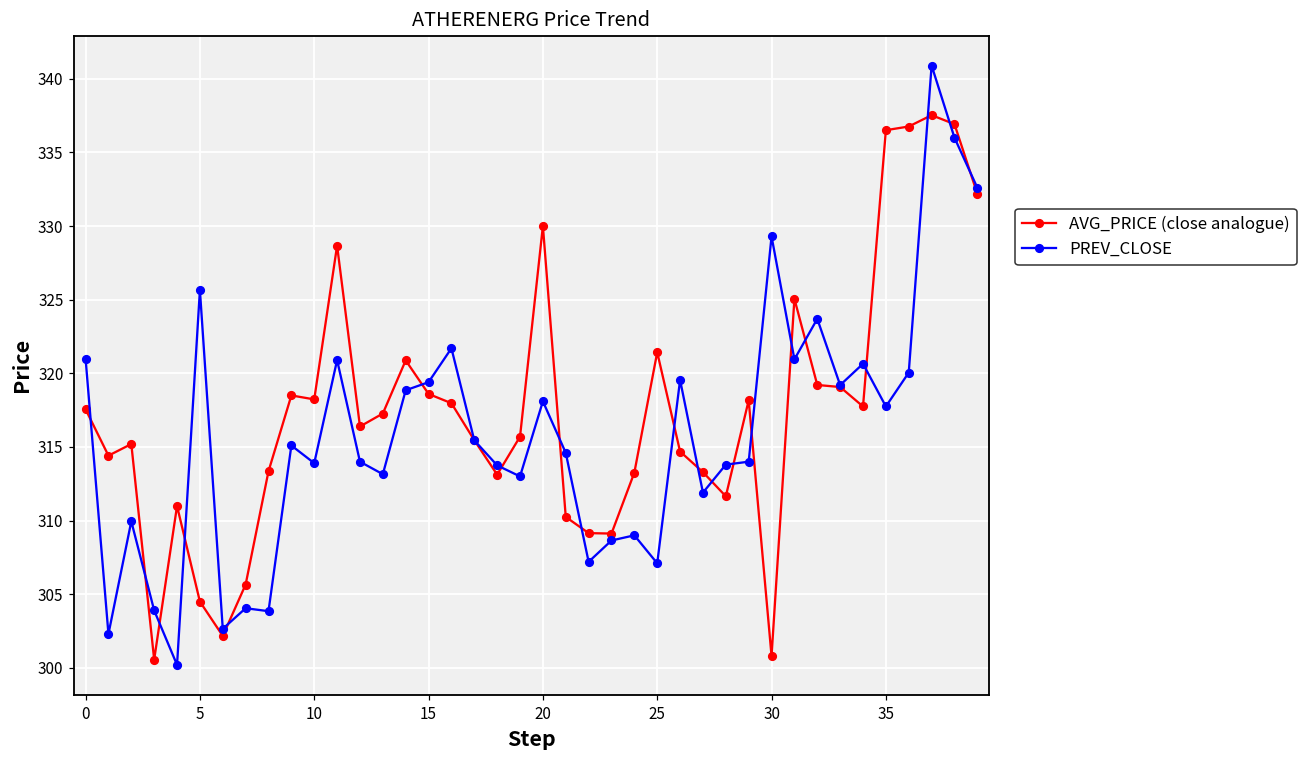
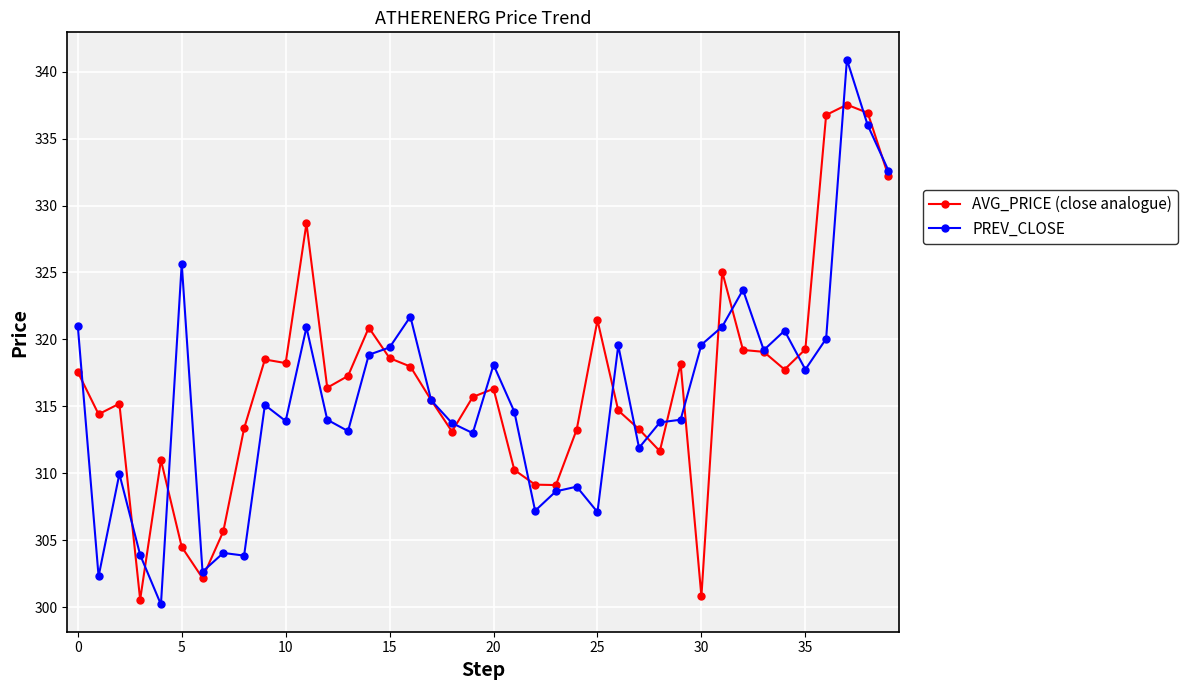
  {
    "AVG_PRICE (close analogue)": {
      "0": 317.6,
      "5": 304.5,
      "10": 318.2,
      "15": 318.6,
-     "20": 330.0,
+     "20": 316.3,
      "25": 321.4,
      "30": 300.8,
-     "35": 336.5
+     "35": 319.3
    },
    "PREV_CLOSE": {
      "0": 321.0,
      "5": 325.7,
      "10": 313.9,
      "15": 319.4,
      "20": 318.1,
      "25": 307.1,
-     "30": 329.3,
+     "30": 319.6,
      "35": 317.8
    }
  }
